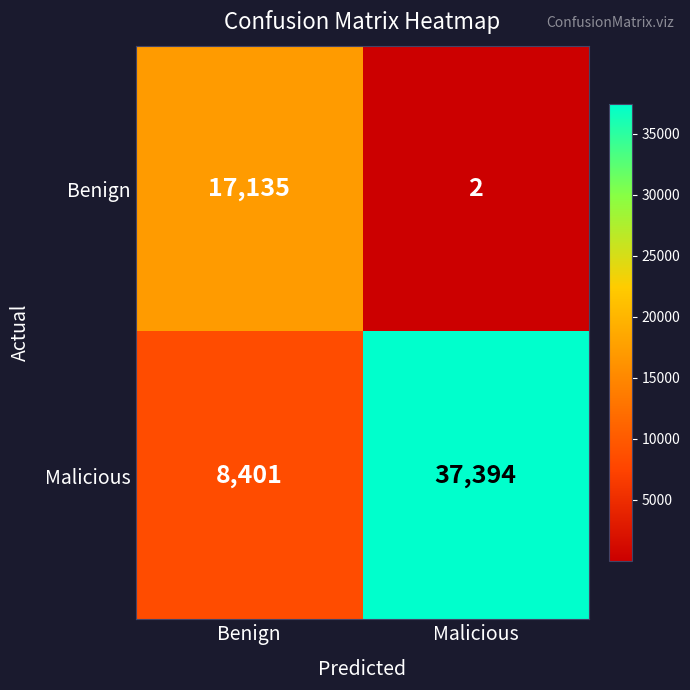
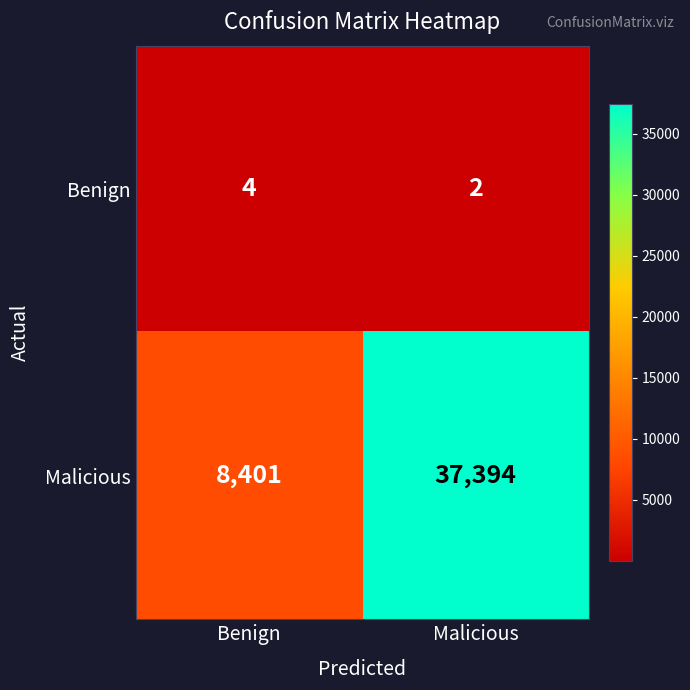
  {
    "Benign": {
-     "Benign": "17,135",
+     "Benign": "4",
      "Malicious": "2"
    },
    "Malicious": {
      "Benign": "8,401",
      "Malicious": "37,394"
    }
  }
